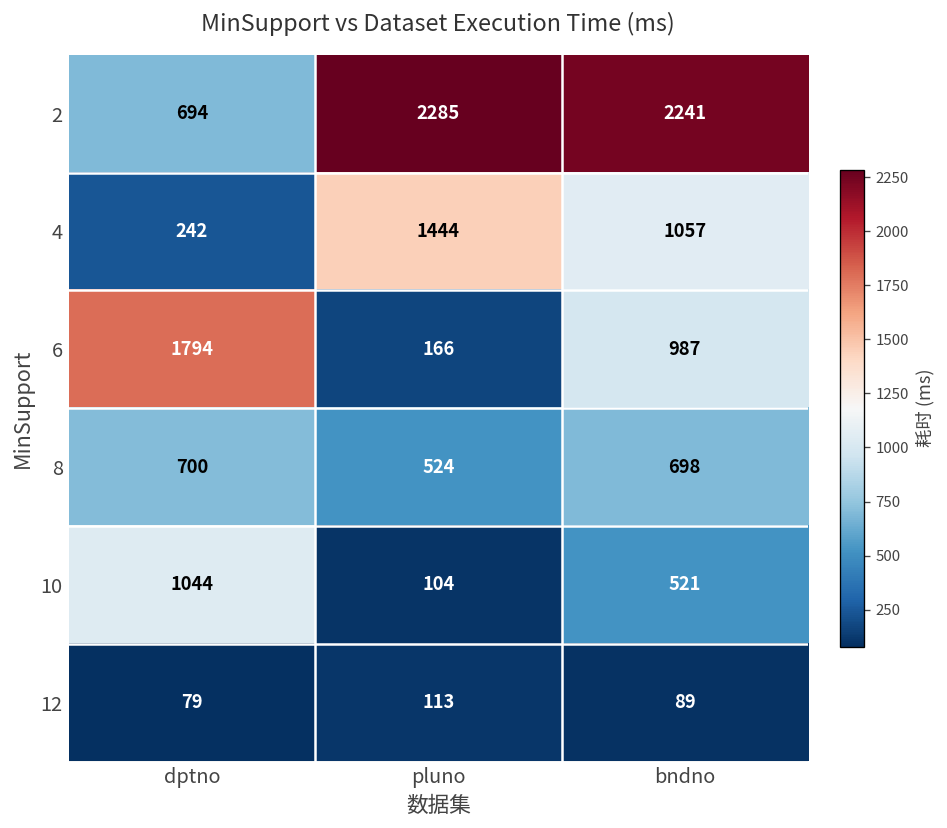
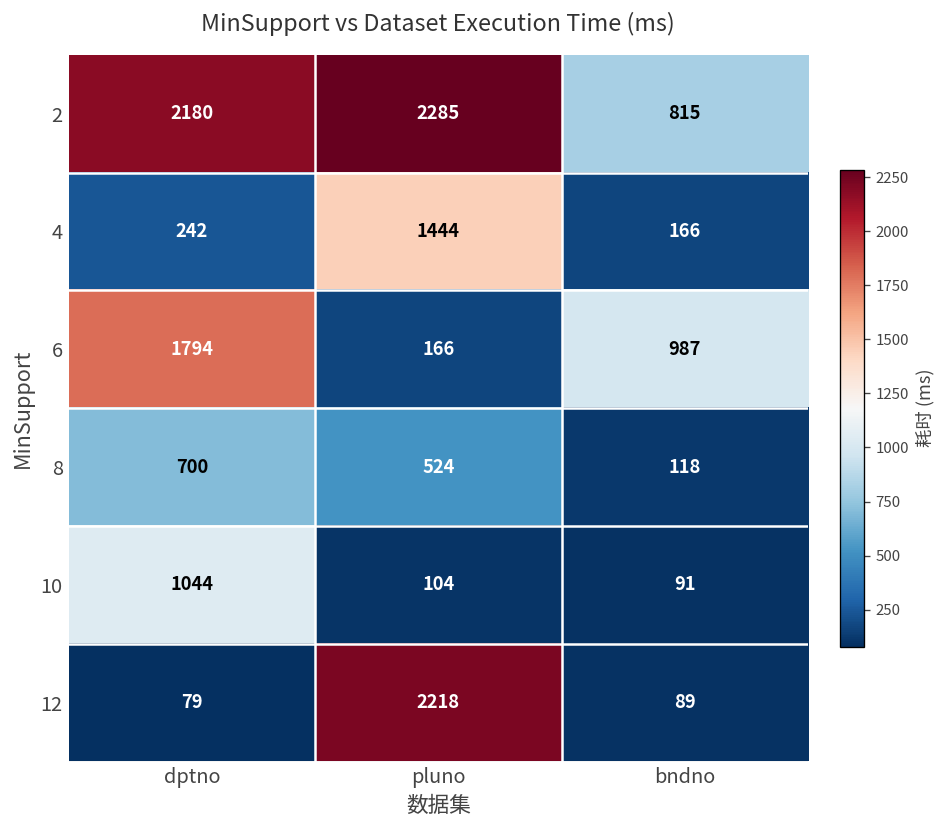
  {
    "2": {
-     "dptno": 694,
+     "dptno": 2180,
      "pluno": 2285,
-     "bndno": 2241
+     "bndno": 815
    },
    "4": {
      "dptno": 242,
      "pluno": 1444,
-     "bndno": 1057
+     "bndno": 166
    },
    "6": {
      "dptno": 1794,
      "pluno": 166,
      "bndno": 987
    },
    "8": {
      "dptno": 700,
      "pluno": 524,
-     "bndno": 698
+     "bndno": 118
    },
    "10": {
      "dptno": 1044,
      "pluno": 104,
-     "bndno": 521
+     "bndno": 91
    },
    "12": {
      "dptno": 79,
-     "pluno": 113,
+     "pluno": 2218,
      "bndno": 89
    }
  }
